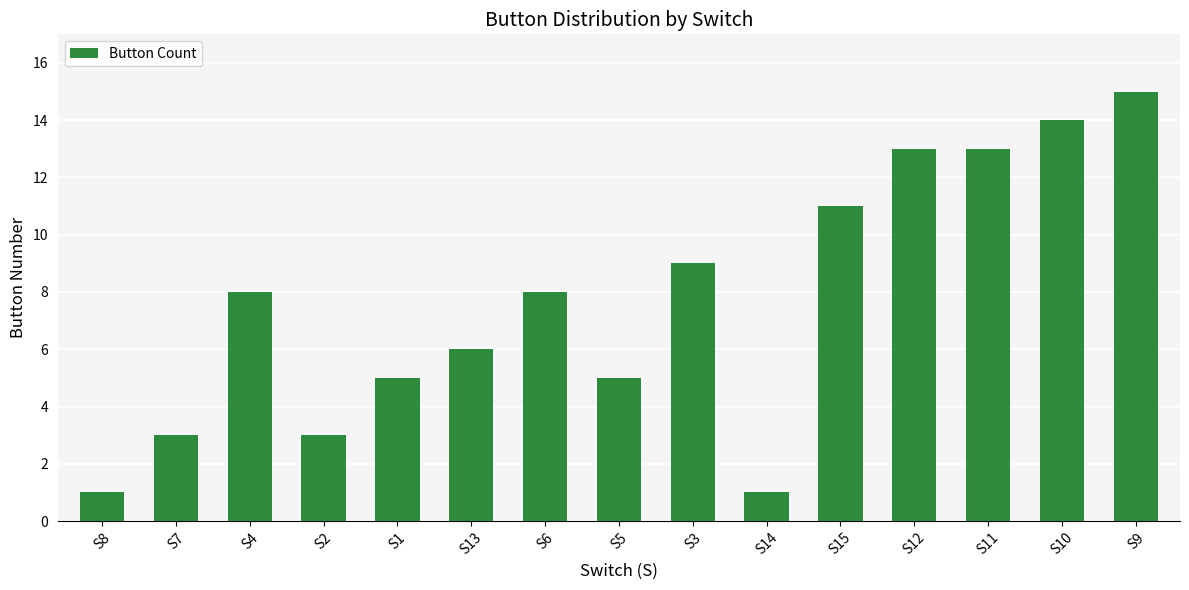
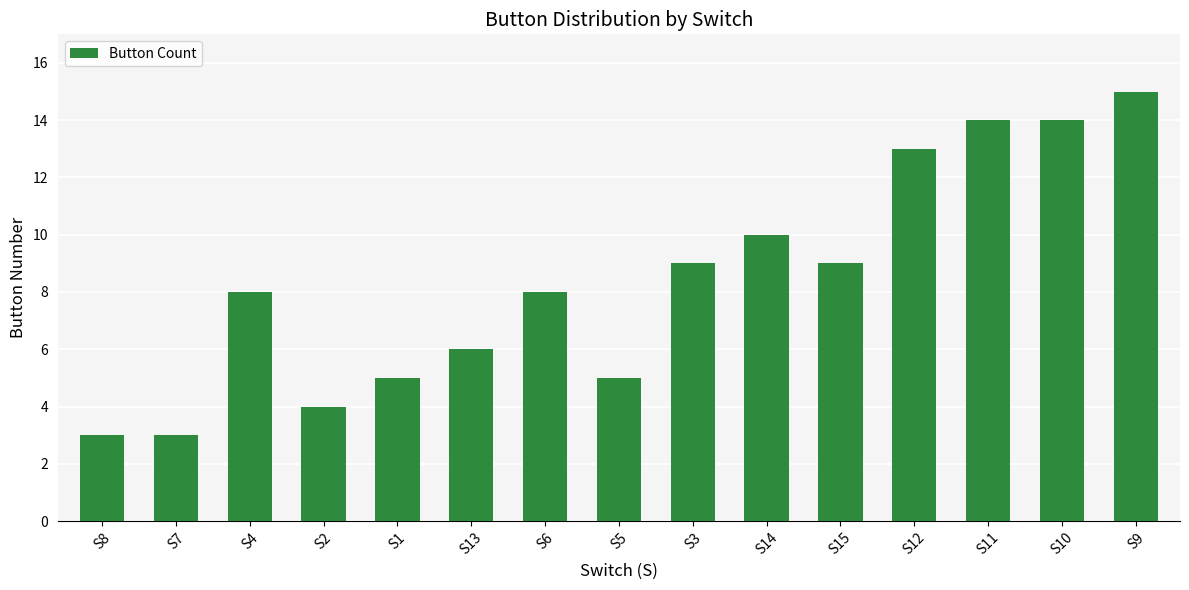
  {
-   "S8": 1,
+   "S8": 3,
    "S7": 3,
    "S4": 8,
-   "S2": 3,
+   "S2": 4,
    "S1": 5,
    "S13": 6,
    "S6": 8,
    "S5": 5,
    "S3": 9,
-   "S14": 1,
-   "S15": 11,
+   "S14": 10,
+   "S15": 9,
    "S12": 13,
-   "S11": 13,
+   "S11": 14,
    "S10": 14,
    "S9": 15
  }
